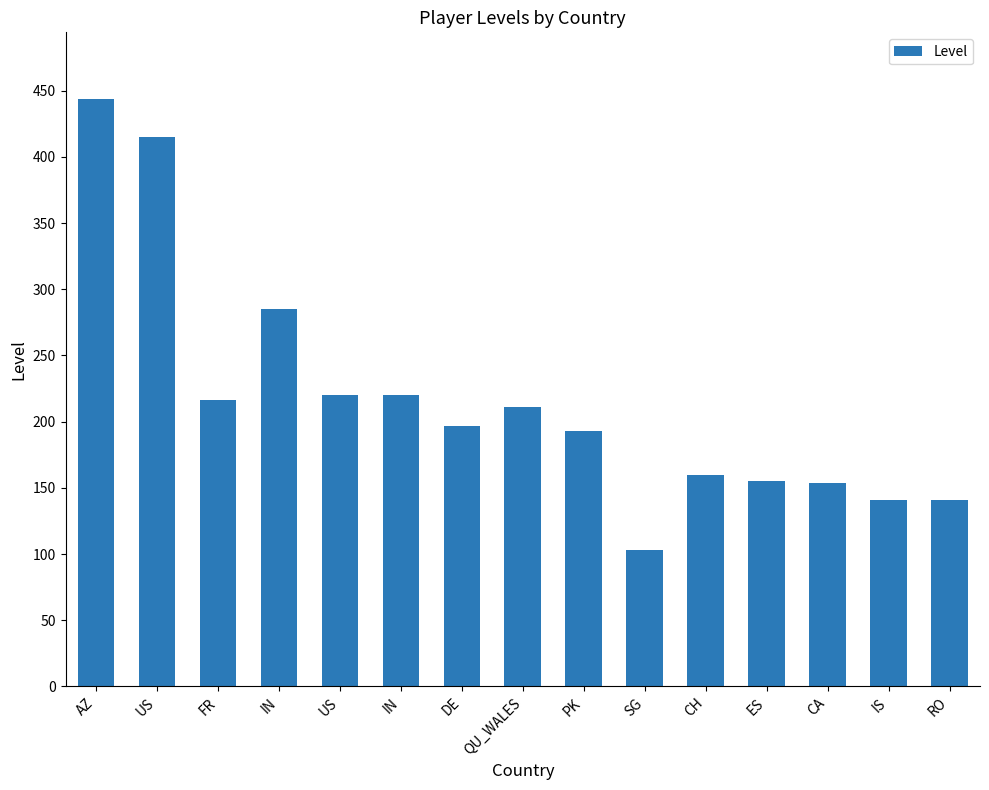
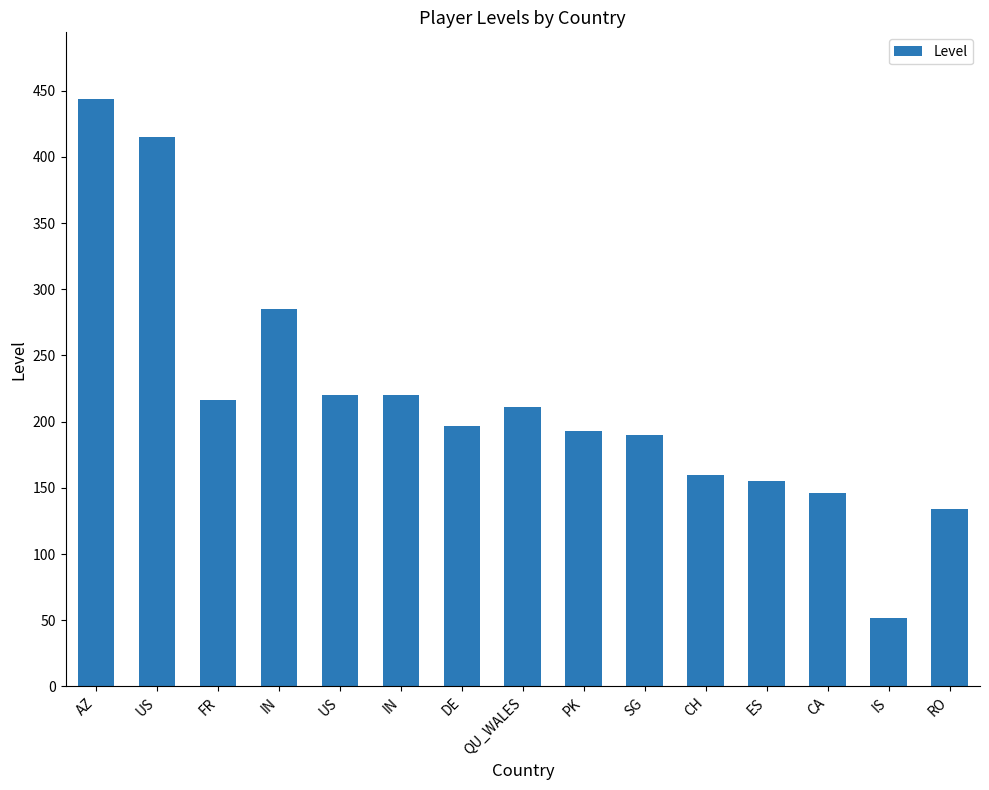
  {
    "AZ": 444,
    "FR": 216,
    "DE": 197,
    "QU_WALES": 211,
    "PK": 193,
-   "SG": 103,
+   "SG": 190,
    "CH": 160,
    "ES": 155,
-   "CA": 154,
-   "IS": 141,
-   "RO": 141
+   "CA": 146,
+   "IS": 52,
+   "RO": 134
  }
